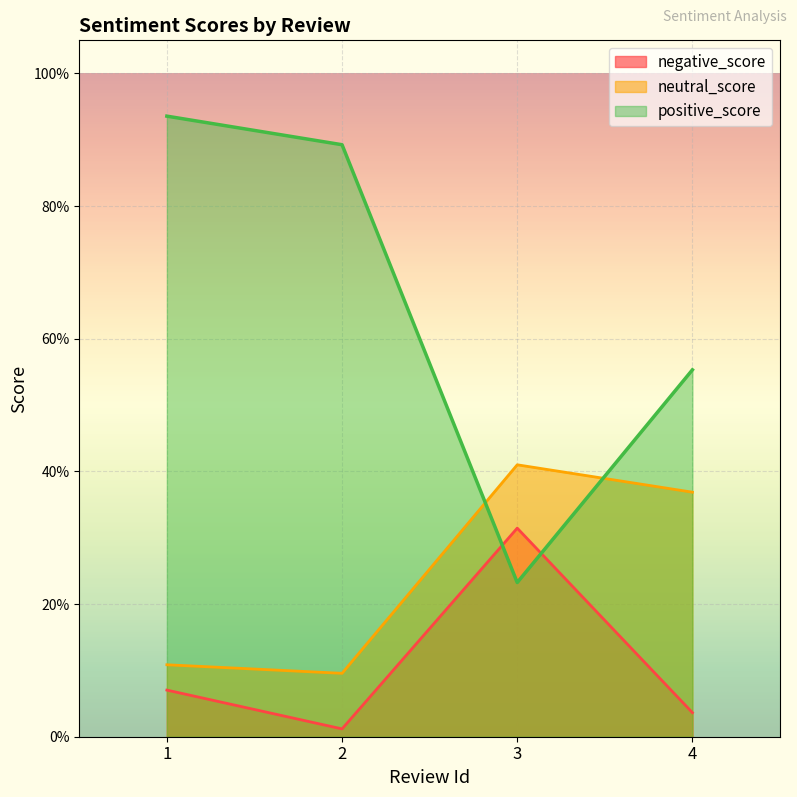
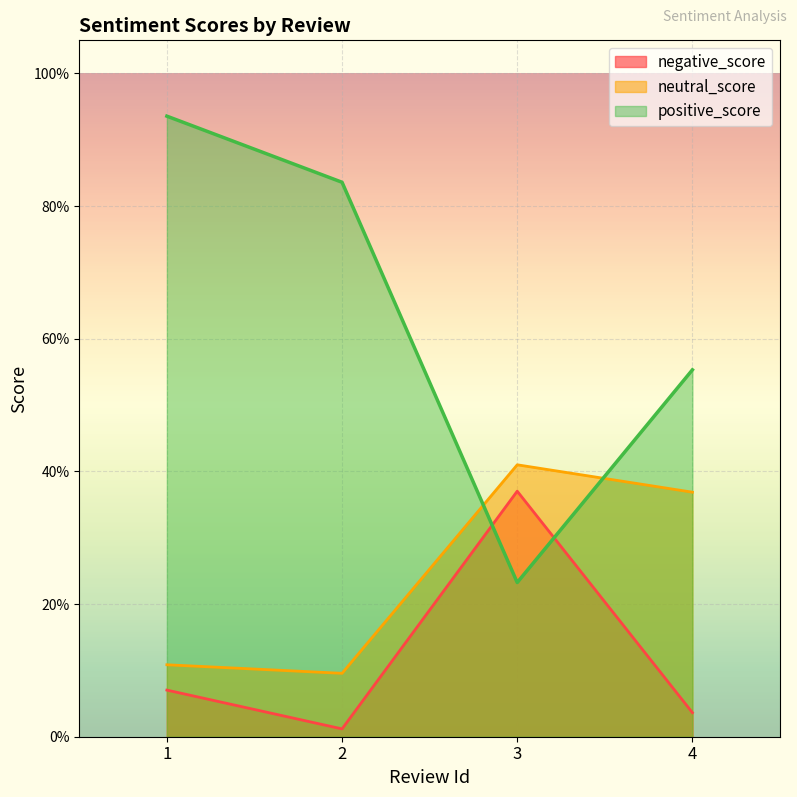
  {
    "negative_score": {
      "1": "7%",
      "2": "1%",
-     "3": "31%",
+     "3": "37%",
      "4": "4%"
    },
    "neutral_score": {
      "1": "11%",
      "2": "10%",
      "3": "41%",
      "4": "37%"
    },
    "positive_score": {
      "1": "94%",
-     "2": "89%",
+     "2": "84%",
      "3": "23%",
      "4": "55%"
    }
  }
